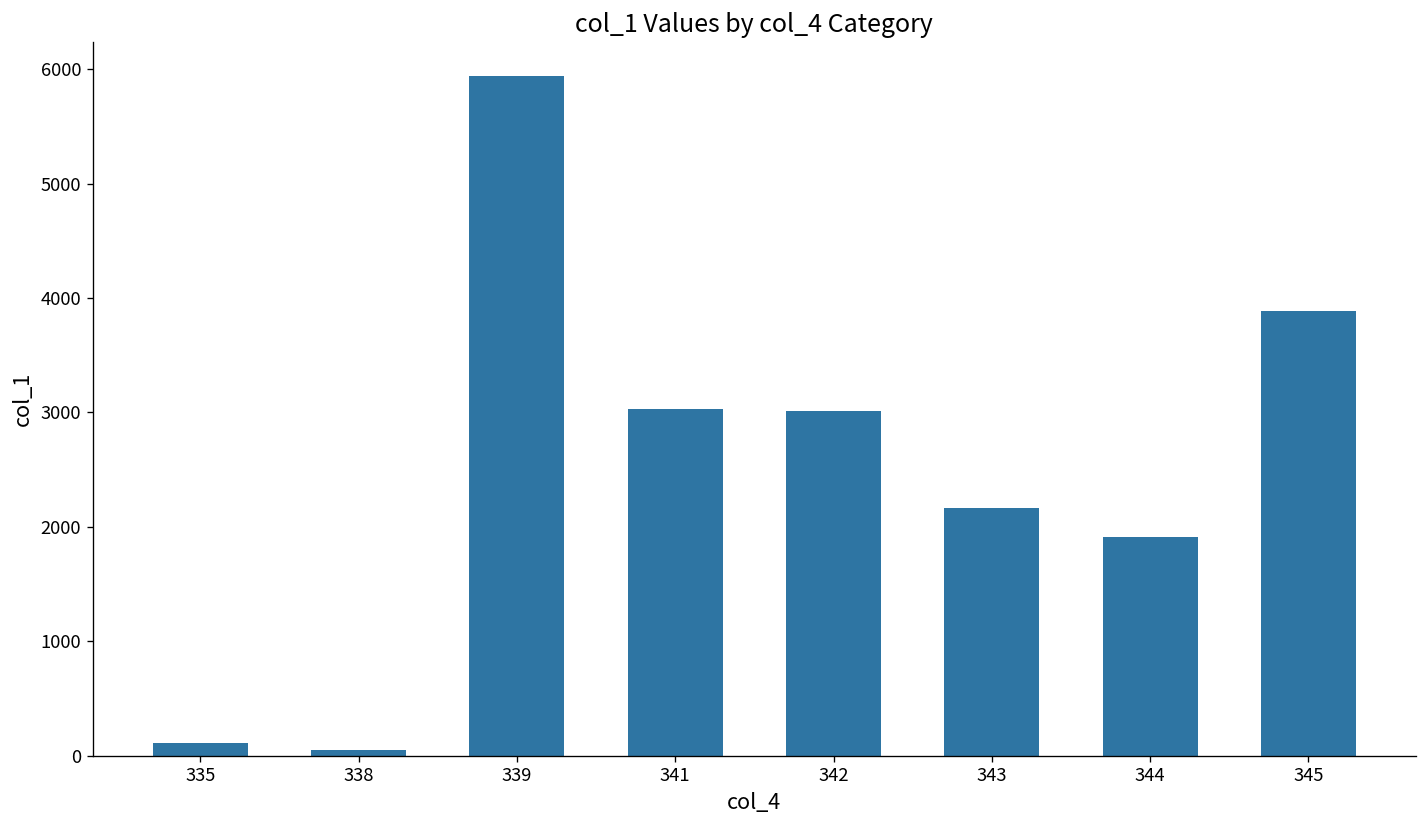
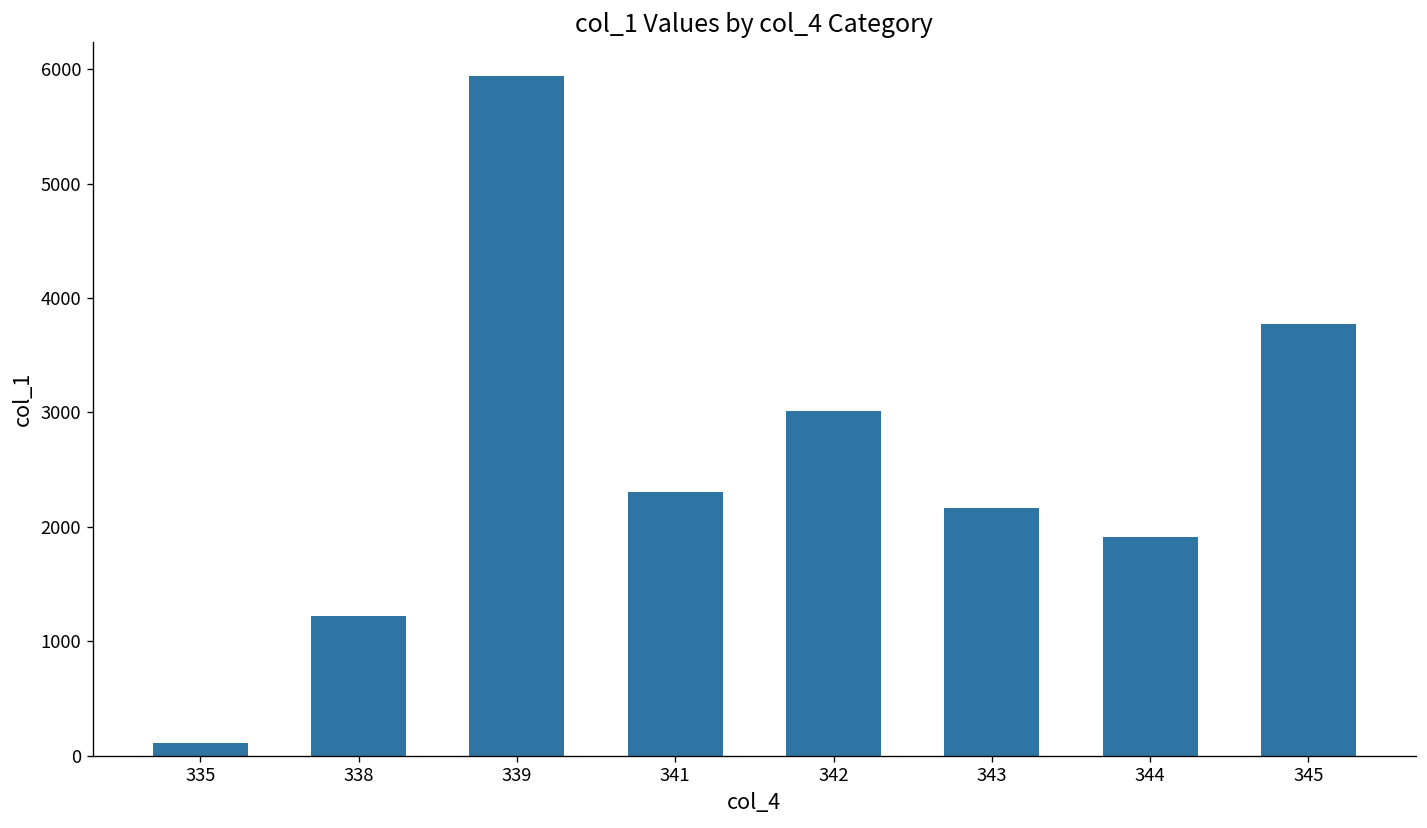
  {
    "335": 100,
-   "338": 100,
+   "338": 1200,
    "339": 5900,
-   "341": 3000,
+   "341": 2300,
    "342": 3000,
    "343": 2200,
    "344": 1900,
-   "345": 3900
+   "345": 3800
  }
